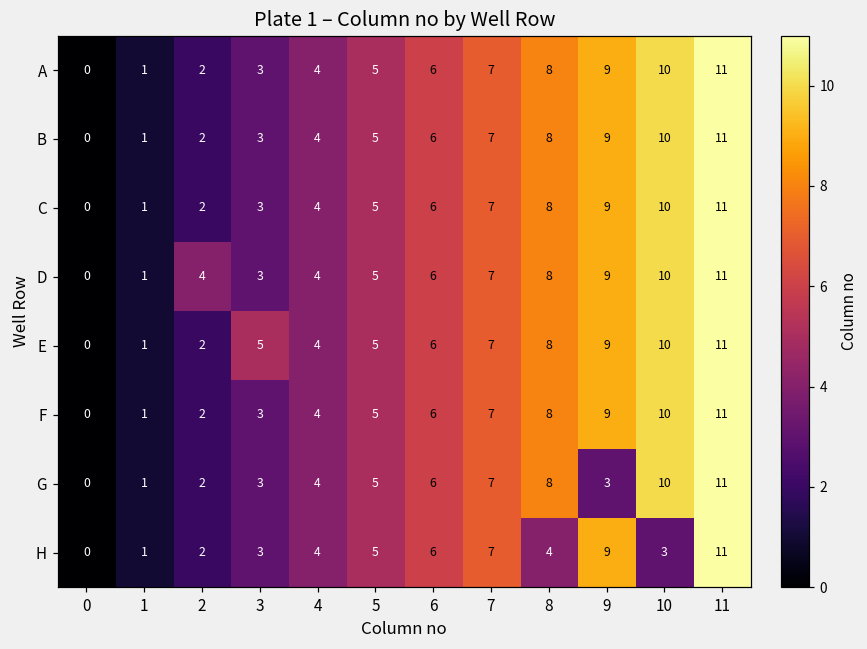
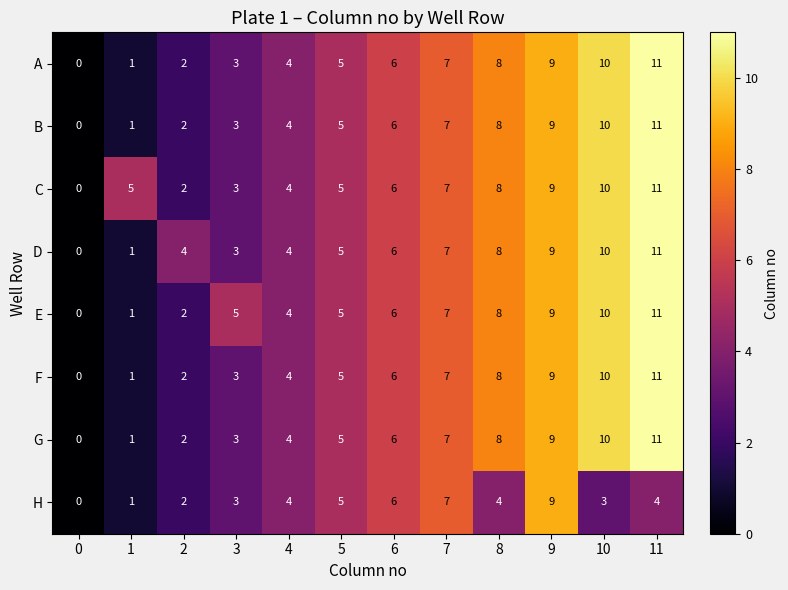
  {
    "A": {
      "0": 0,
      "1": 1,
      "2": 2,
      "3": 3,
      "4": 4,
      "5": 5,
      "6": 6,
      "7": 7,
      "8": 8,
      "9": 9,
      "10": 10,
      "11": 11
    },
    "B": {
      "0": 0,
      "1": 1,
      "2": 2,
      "3": 3,
      "4": 4,
      "5": 5,
      "6": 6,
      "7": 7,
      "8": 8,
      "9": 9,
      "10": 10,
      "11": 11
    },
    "C": {
      "0": 0,
-     "1": 1,
+     "1": 5,
      "2": 2,
      "3": 3,
      "4": 4,
      "5": 5,
      "6": 6,
      "7": 7,
      "8": 8,
      "9": 9,
      "10": 10,
      "11": 11
    },
    "D": {
      "0": 0,
      "1": 1,
      "2": 4,
      "3": 3,
      "4": 4,
      "5": 5,
      "6": 6,
      "7": 7,
      "8": 8,
      "9": 9,
      "10": 10,
      "11": 11
    },
    "E": {
      "0": 0,
      "1": 1,
      "2": 2,
      "3": 5,
      "4": 4,
      "5": 5,
      "6": 6,
      "7": 7,
      "8": 8,
      "9": 9,
      "10": 10,
      "11": 11
    },
    "F": {
      "0": 0,
      "1": 1,
      "2": 2,
      "3": 3,
      "4": 4,
      "5": 5,
      "6": 6,
      "7": 7,
      "8": 8,
      "9": 9,
      "10": 10,
      "11": 11
    },
    "G": {
      "0": 0,
      "1": 1,
      "2": 2,
      "3": 3,
      "4": 4,
      "5": 5,
      "6": 6,
      "7": 7,
      "8": 8,
-     "9": 3,
+     "9": 9,
      "10": 10,
      "11": 11
    },
    "H": {
      "0": 0,
      "1": 1,
      "2": 2,
      "3": 3,
      "4": 4,
      "5": 5,
      "6": 6,
      "7": 7,
      "8": 4,
      "9": 9,
      "10": 3,
-     "11": 11
+     "11": 4
    }
  }
